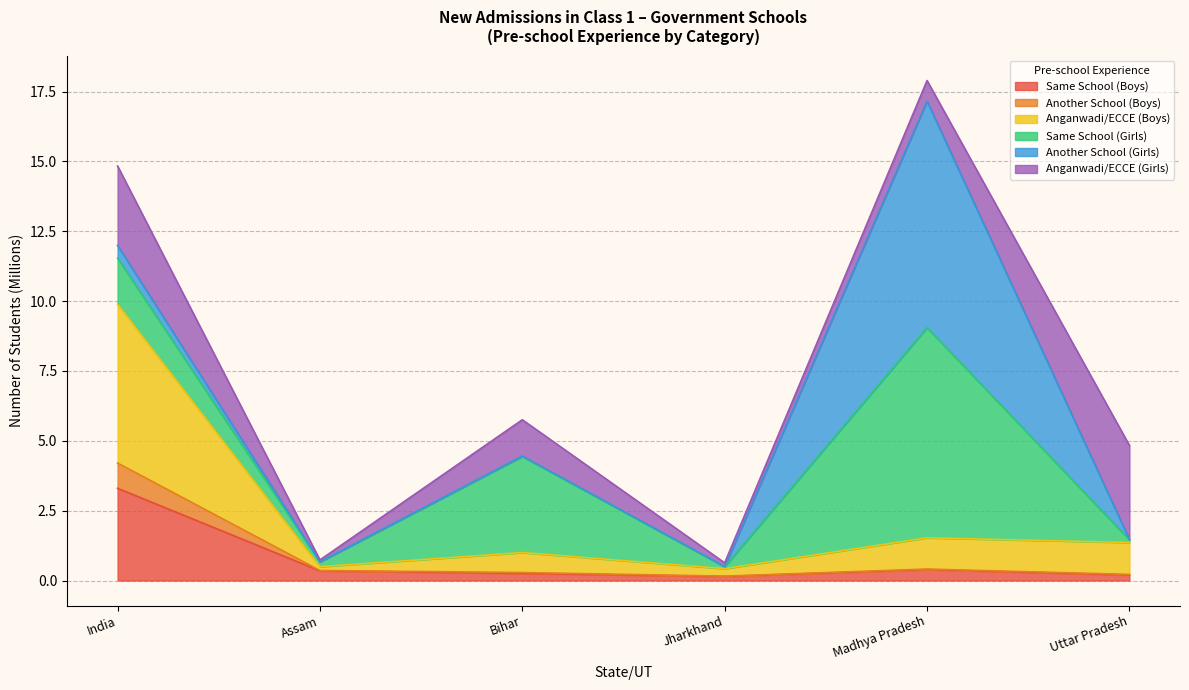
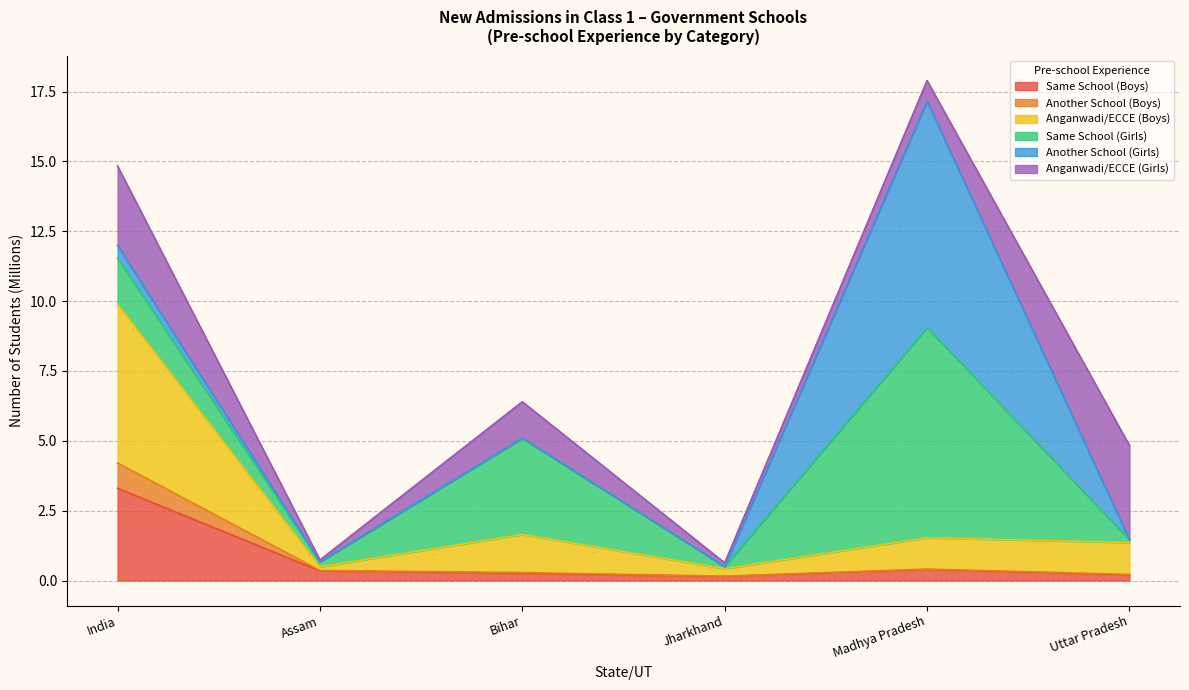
  {
    "Anganwadi/ECCE (Boys)": {
      "India": 5.7,
      "Assam": 0.1,
-     "Bihar": 0.7,
+     "Bihar": 1.4,
      "Madhya Pradesh": 1.1,
      "Uttar Pradesh": 1.1
    },
    "Same School (Girls)": {
      "India": 1.6,
      "Madhya Pradesh": 7.5
    },
    "Another School (Girls)": {
      "India": 0.5,
      "Madhya Pradesh": 8.1
    },
    "Anganwadi/ECCE (Girls)": {
      "India": 2.8,
      "Bihar": 1.3,
      "Jharkhand": 0.1,
      "Madhya Pradesh": 0.7,
      "Uttar Pradesh": 3.4
    }
  }
